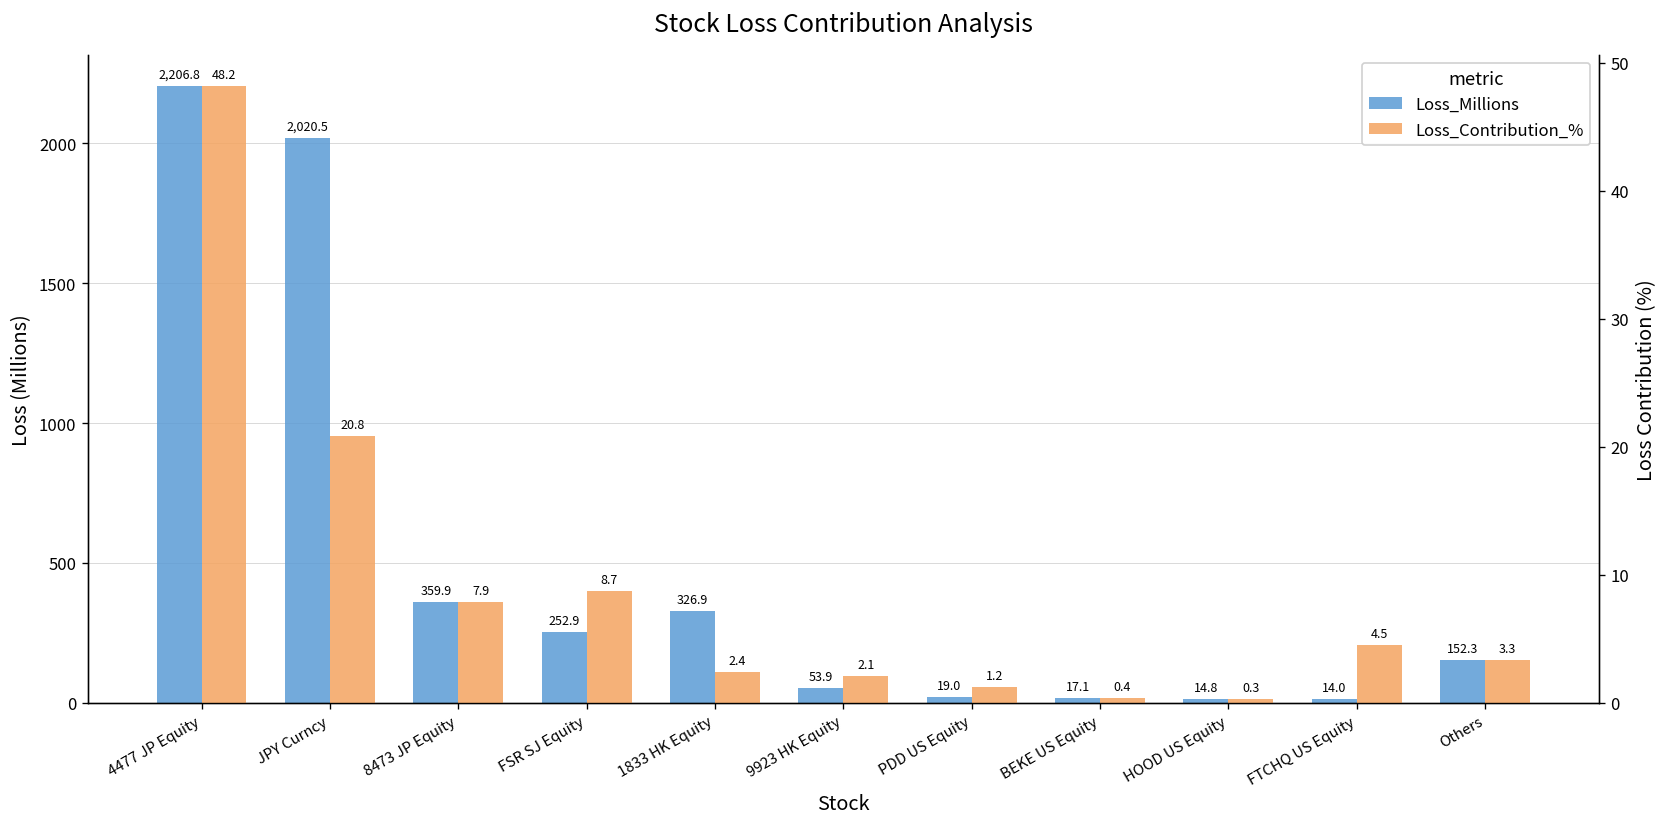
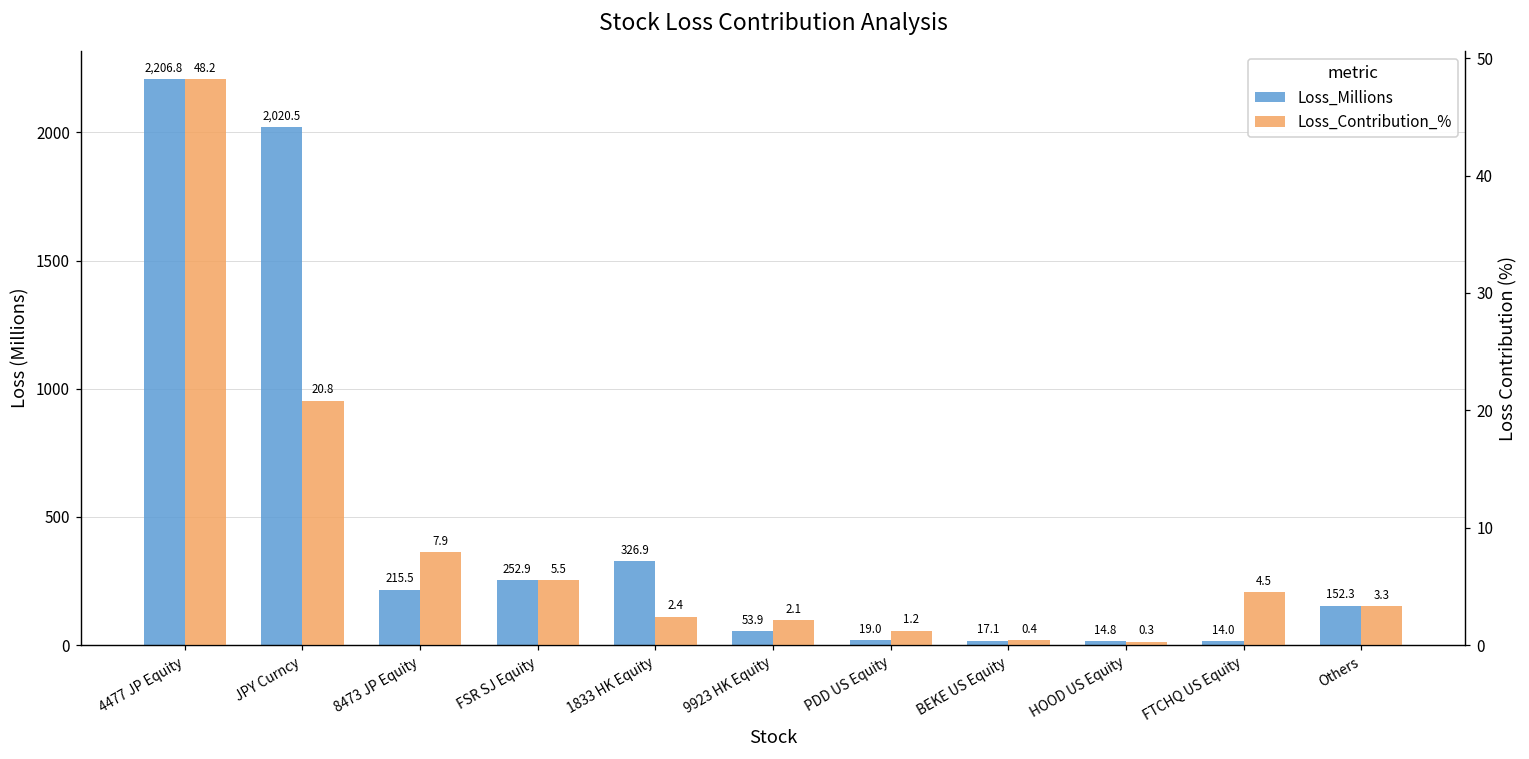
  {
    "Loss_Millions": {
      "4477 JP Equity": "2,206.8",
      "JPY Curncy": "2,020.5",
-     "8473 JP Equity": "359.9",
+     "8473 JP Equity": "215.5",
      "FSR SJ Equity": "252.9",
      "1833 HK Equity": "326.9",
      "9923 HK Equity": "53.9",
      "PDD US Equity": "19.0",
      "BEKE US Equity": "17.1",
      "HOOD US Equity": "14.8",
      "FTCHQ US Equity": "14.0",
      "Others": "152.3"
    },
    "Loss_Contribution_%": {
      "4477 JP Equity": "48.2",
      "JPY Curncy": "20.8",
      "8473 JP Equity": "7.9",
-     "FSR SJ Equity": "8.7",
+     "FSR SJ Equity": "5.5",
      "1833 HK Equity": "2.4",
      "9923 HK Equity": "2.1",
      "PDD US Equity": "1.2",
      "BEKE US Equity": "0.4",
      "HOOD US Equity": "0.3",
      "FTCHQ US Equity": "4.5",
      "Others": "3.3"
    }
  }
